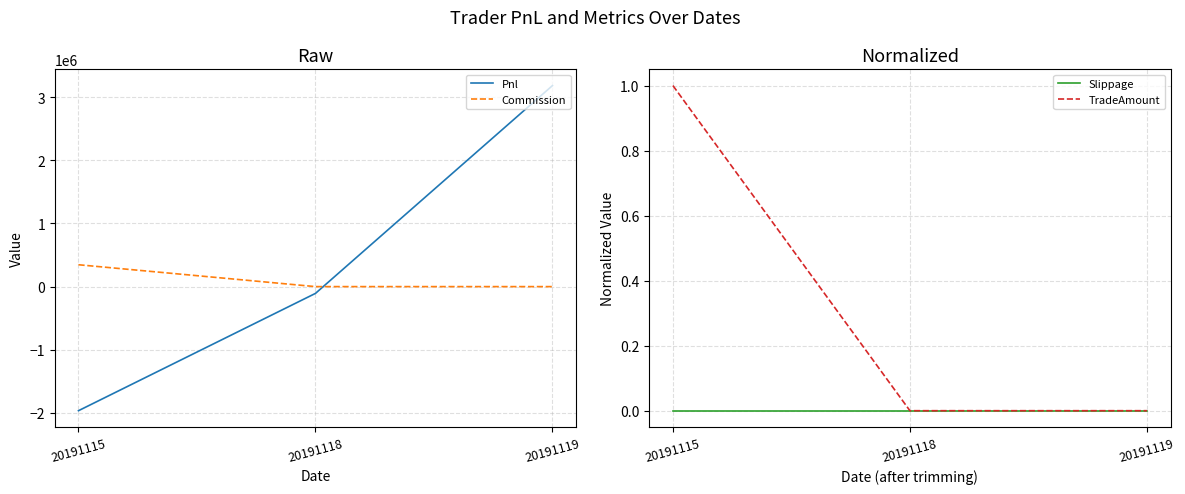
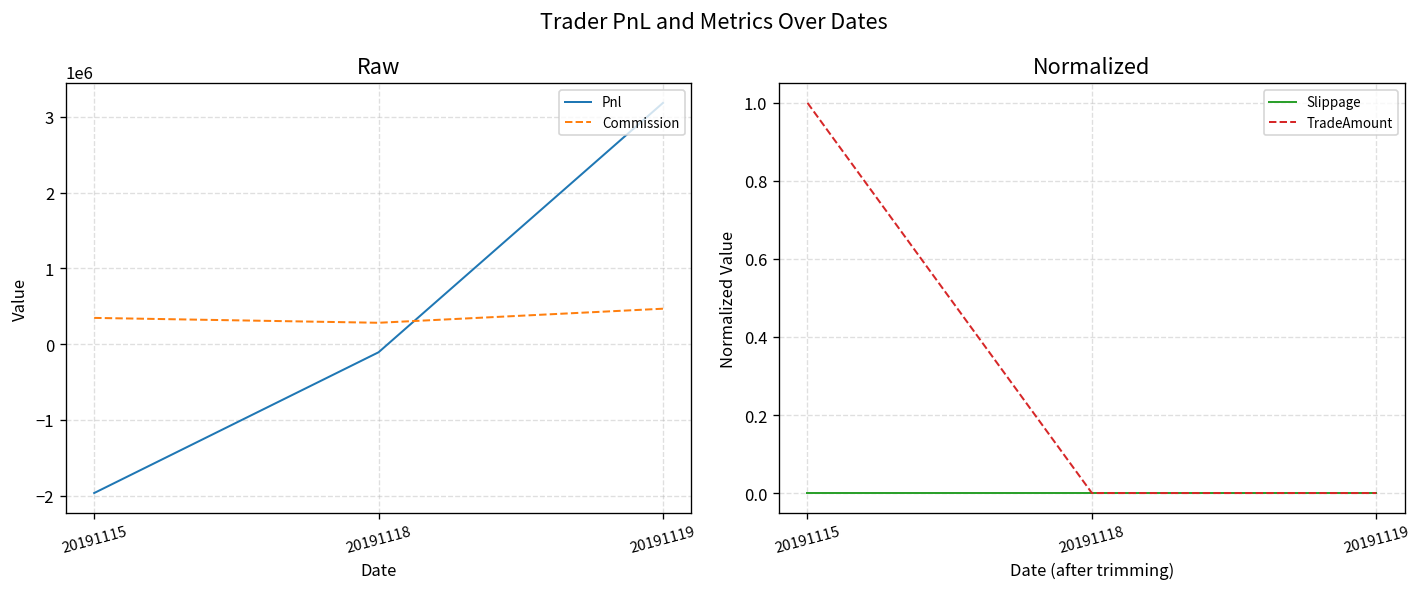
  {
    "Raw": {
      "Pnl": {
        "20191115": -2000000,
        "20191118": -100000
      },
      "Commission": {
        "20191115": 300000,
-       "20191118": 0,
-       "20191119": 0
+       "20191118": 300000,
+       "20191119": 500000
      }
    },
    "Normalized": {
      "Slippage": {
        "20191115": 0.00
      },
      "TradeAmount": {
        "20191115": 1.00
      }
    }
  }
